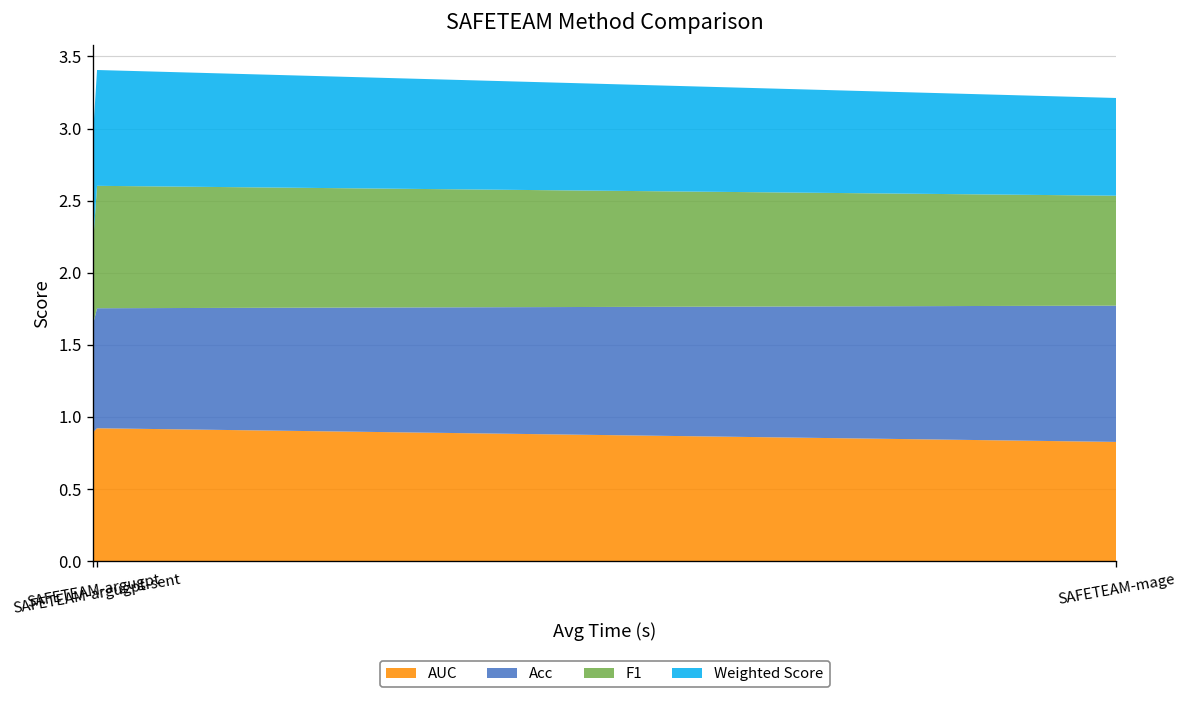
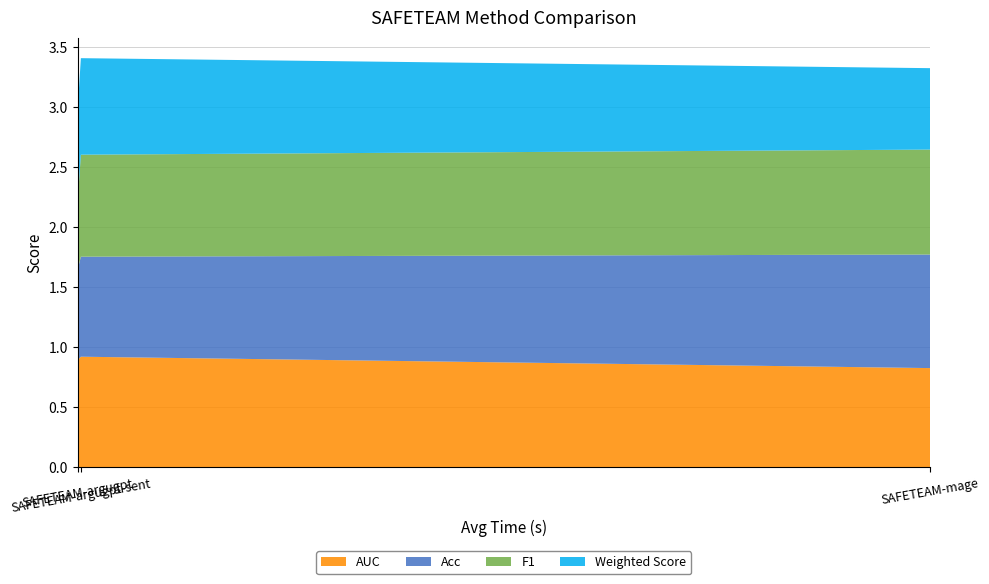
  {
    "AUC": {
      "SAFETEAM-argugpt": 0.89,
      "SAFETEAM-argugpt-sent": 0.92,
      "SAFETEAM-mage": 0.83
    },
    "Acc": {
      "SAFETEAM-argugpt": 0.75,
      "SAFETEAM-argugpt-sent": 0.83,
      "SAFETEAM-mage": 0.95
    },
    "F1": {
      "SAFETEAM-argugpt": 0.58,
      "SAFETEAM-argugpt-sent": 0.85,
-     "SAFETEAM-mage": 0.76
+     "SAFETEAM-mage": 0.87
    },
    "Weighted Score": {
      "SAFETEAM-argugpt": 0.76,
      "SAFETEAM-argugpt-sent": 0.80,
      "SAFETEAM-mage": 0.68
    }
  }
